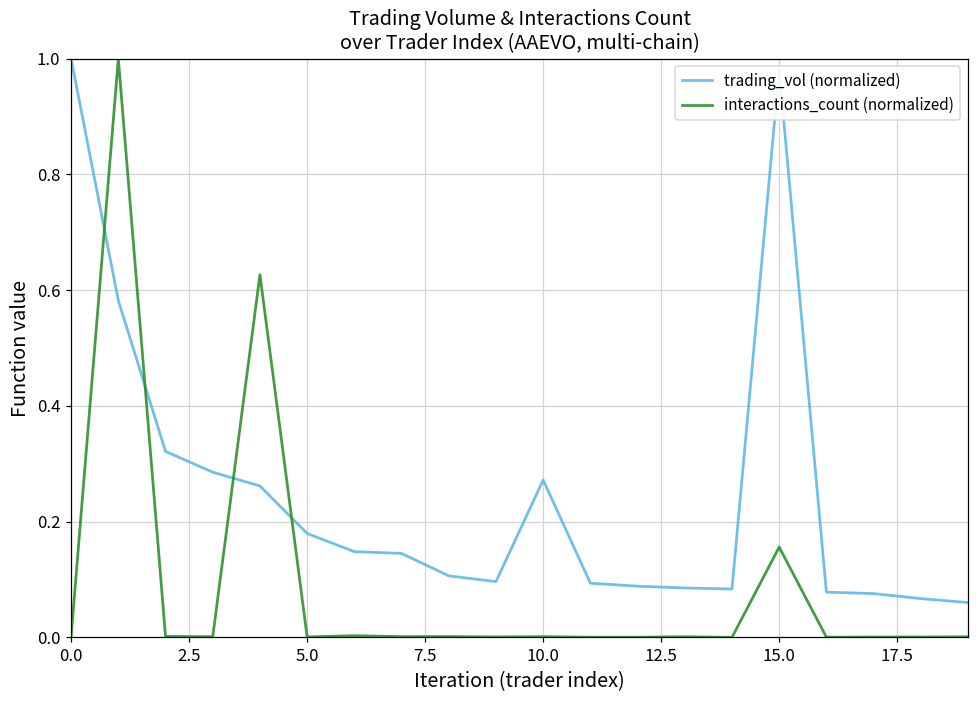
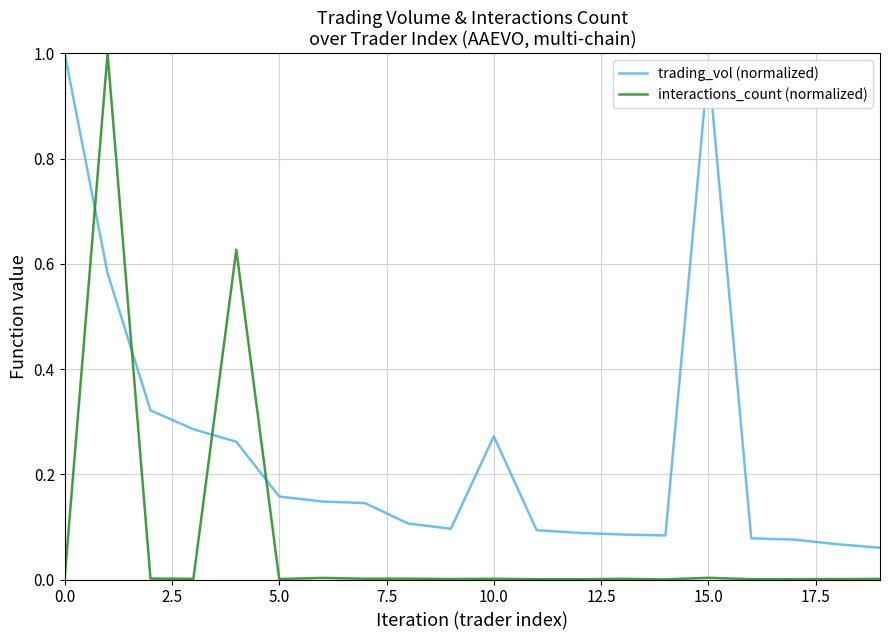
  {
    "trading_vol (normalized)": {
      "0.0": 1.00,
-     "5.0": 0.18,
+     "5.0": 0.16,
      "10.0": 0.27
    },
    "interactions_count (normalized)": {
      "0.0": 0.00,
      "5.0": 0.00,
      "10.0": 0.00,
-     "15.0": 0.16
+     "15.0": 0.00
    }
  }
